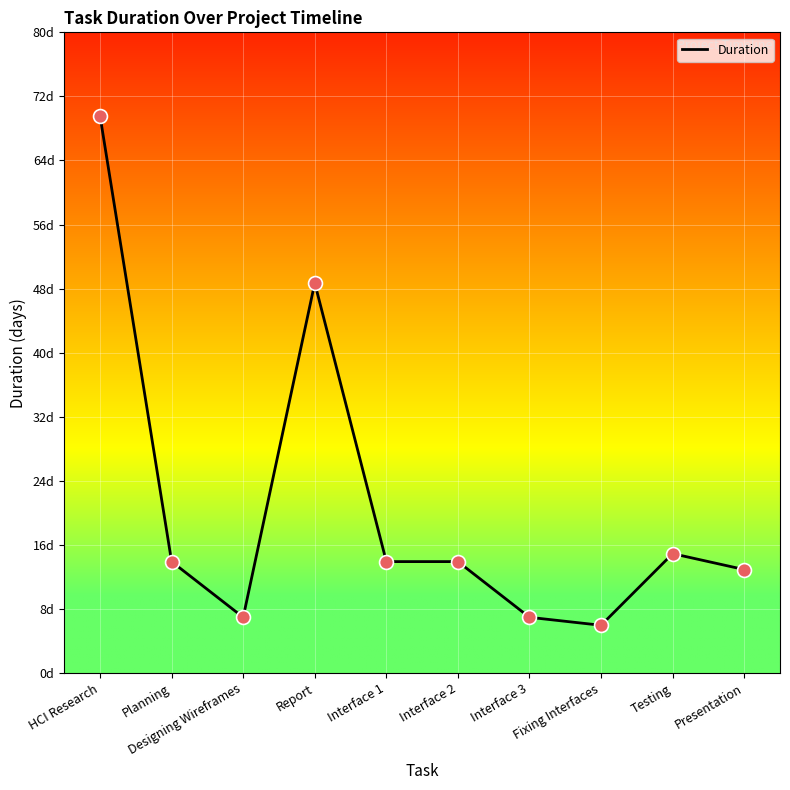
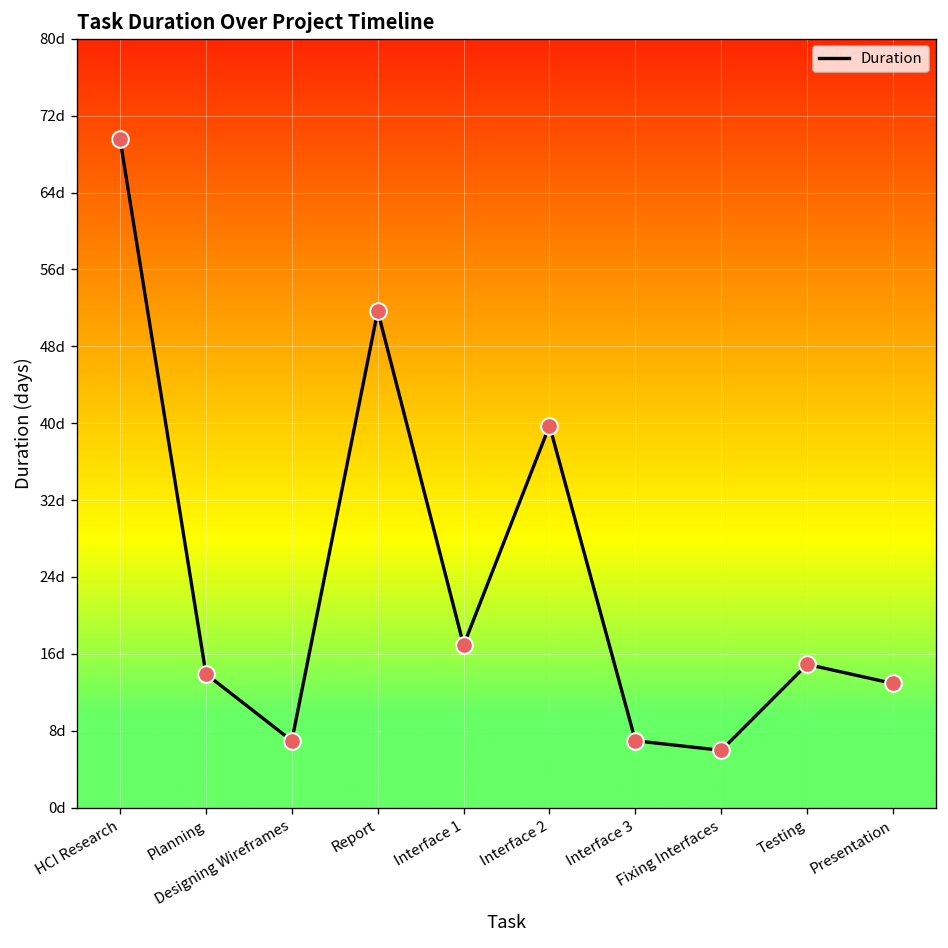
  {
    "HCI Research": "70d",
    "Planning": "14d",
    "Designing Wireframes": "7d",
-   "Report": "49d",
-   "Interface 1": "14d",
-   "Interface 2": "14d",
+   "Report": "52d",
+   "Interface 1": "17d",
+   "Interface 2": "40d",
    "Interface 3": "7d",
    "Fixing Interfaces": "6d",
    "Testing": "15d",
    "Presentation": "13d"
  }
